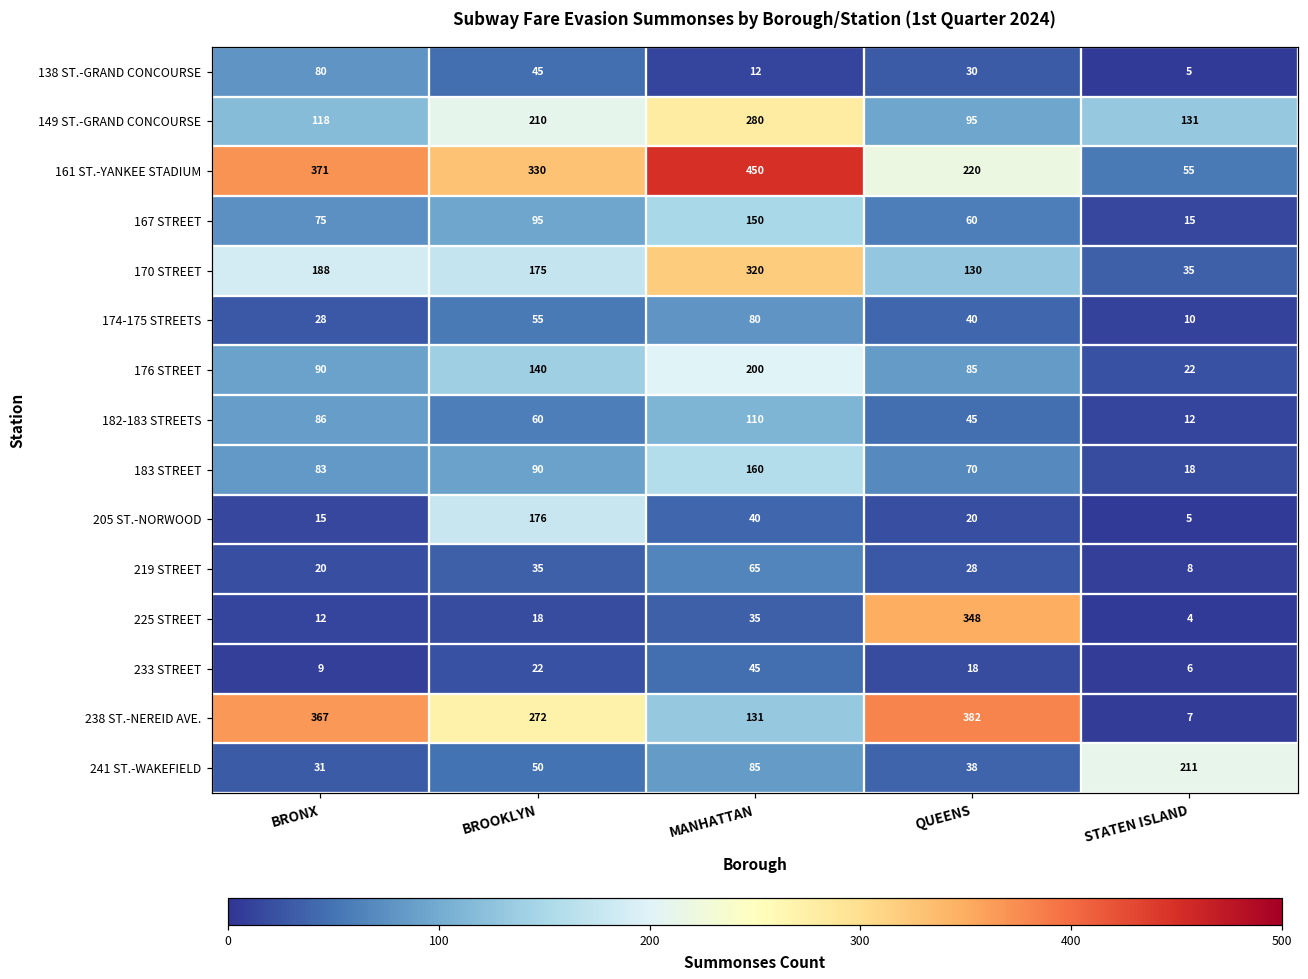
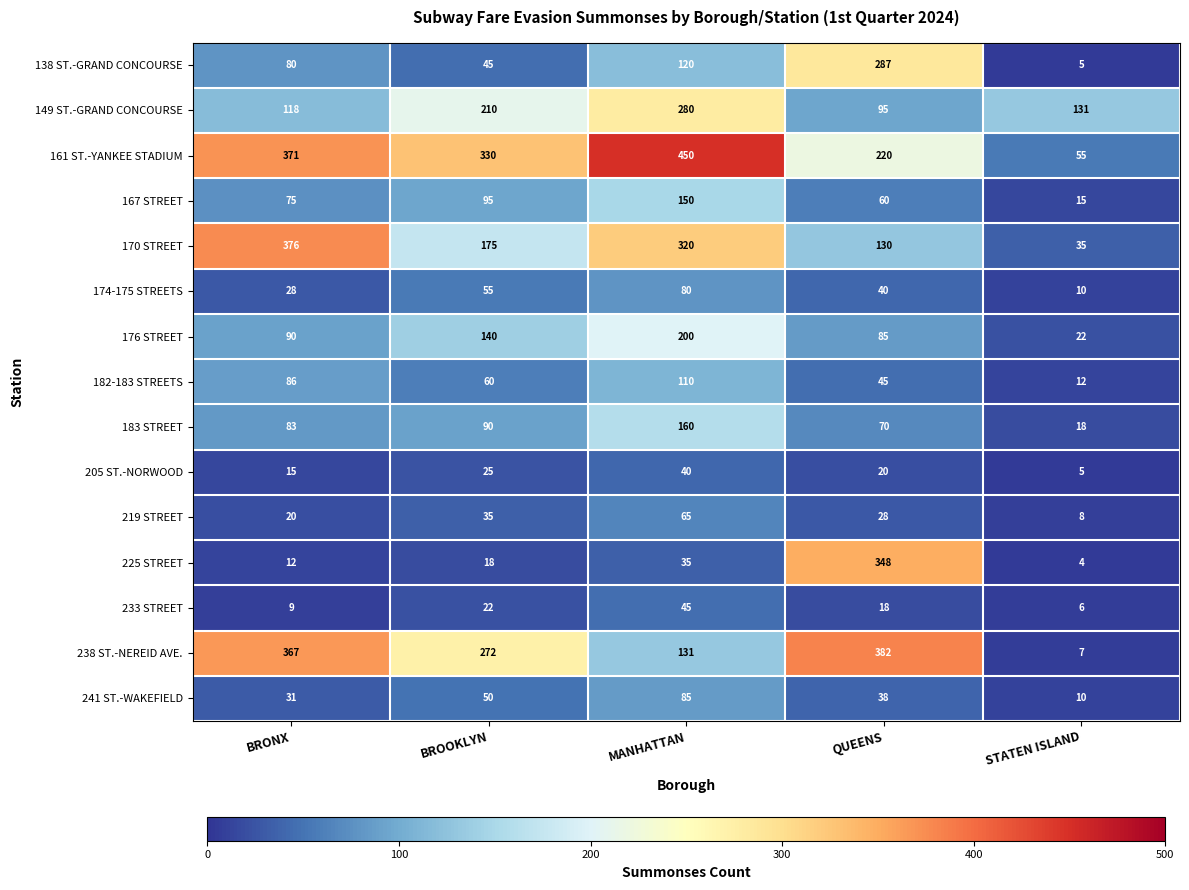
  {
    "138 ST.-GRAND CONCOURSE": {
      "BRONX": 80,
      "BROOKLYN": 45,
-     "MANHATTAN": 12,
-     "QUEENS": 30,
+     "MANHATTAN": 120,
+     "QUEENS": 287,
      "STATEN ISLAND": 5
    },
    "149 ST.-GRAND CONCOURSE": {
      "BRONX": 118,
      "BROOKLYN": 210,
      "MANHATTAN": 280,
      "QUEENS": 95,
      "STATEN ISLAND": 131
    },
    "161 ST.-YANKEE STADIUM": {
      "BRONX": 371,
      "BROOKLYN": 330,
      "MANHATTAN": 450,
      "QUEENS": 220,
      "STATEN ISLAND": 55
    },
    "167 STREET": {
      "BRONX": 75,
      "BROOKLYN": 95,
      "MANHATTAN": 150,
      "QUEENS": 60,
      "STATEN ISLAND": 15
    },
    "170 STREET": {
-     "BRONX": 188,
+     "BRONX": 376,
      "BROOKLYN": 175,
      "MANHATTAN": 320,
      "QUEENS": 130,
      "STATEN ISLAND": 35
    },
    "174-175 STREETS": {
      "BRONX": 28,
      "BROOKLYN": 55,
      "MANHATTAN": 80,
      "QUEENS": 40,
      "STATEN ISLAND": 10
    },
    "176 STREET": {
      "BRONX": 90,
      "BROOKLYN": 140,
      "MANHATTAN": 200,
      "QUEENS": 85,
      "STATEN ISLAND": 22
    },
    "182-183 STREETS": {
      "BRONX": 86,
      "BROOKLYN": 60,
      "MANHATTAN": 110,
      "QUEENS": 45,
      "STATEN ISLAND": 12
    },
    "183 STREET": {
      "BRONX": 83,
      "BROOKLYN": 90,
      "MANHATTAN": 160,
      "QUEENS": 70,
      "STATEN ISLAND": 18
    },
    "205 ST.-NORWOOD": {
      "BRONX": 15,
-     "BROOKLYN": 176,
+     "BROOKLYN": 25,
      "MANHATTAN": 40,
      "QUEENS": 20,
      "STATEN ISLAND": 5
    },
    "219 STREET": {
      "BRONX": 20,
      "BROOKLYN": 35,
      "MANHATTAN": 65,
      "QUEENS": 28,
      "STATEN ISLAND": 8
    },
    "225 STREET": {
      "BRONX": 12,
      "BROOKLYN": 18,
      "MANHATTAN": 35,
      "QUEENS": 348,
      "STATEN ISLAND": 4
    },
    "233 STREET": {
      "BRONX": 9,
      "BROOKLYN": 22,
      "MANHATTAN": 45,
      "QUEENS": 18,
      "STATEN ISLAND": 6
    },
    "238 ST.-NEREID AVE.": {
      "BRONX": 367,
      "BROOKLYN": 272,
      "MANHATTAN": 131,
      "QUEENS": 382,
      "STATEN ISLAND": 7
    },
    "241 ST.-WAKEFIELD": {
      "BRONX": 31,
      "BROOKLYN": 50,
      "MANHATTAN": 85,
      "QUEENS": 38,
-     "STATEN ISLAND": 211
+     "STATEN ISLAND": 10
    }
  }
